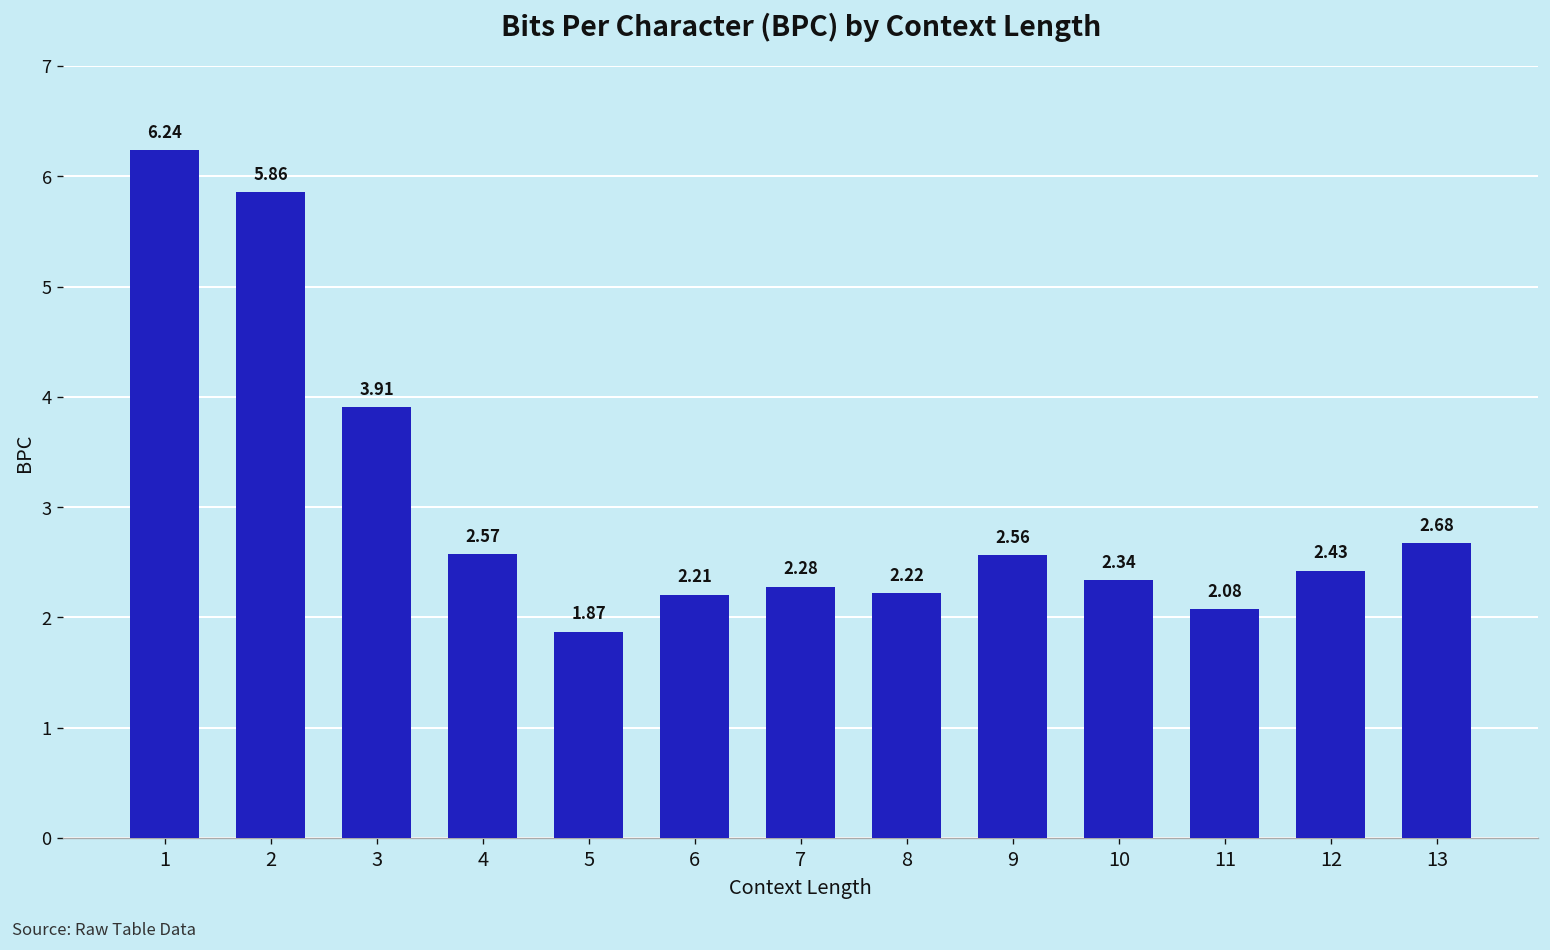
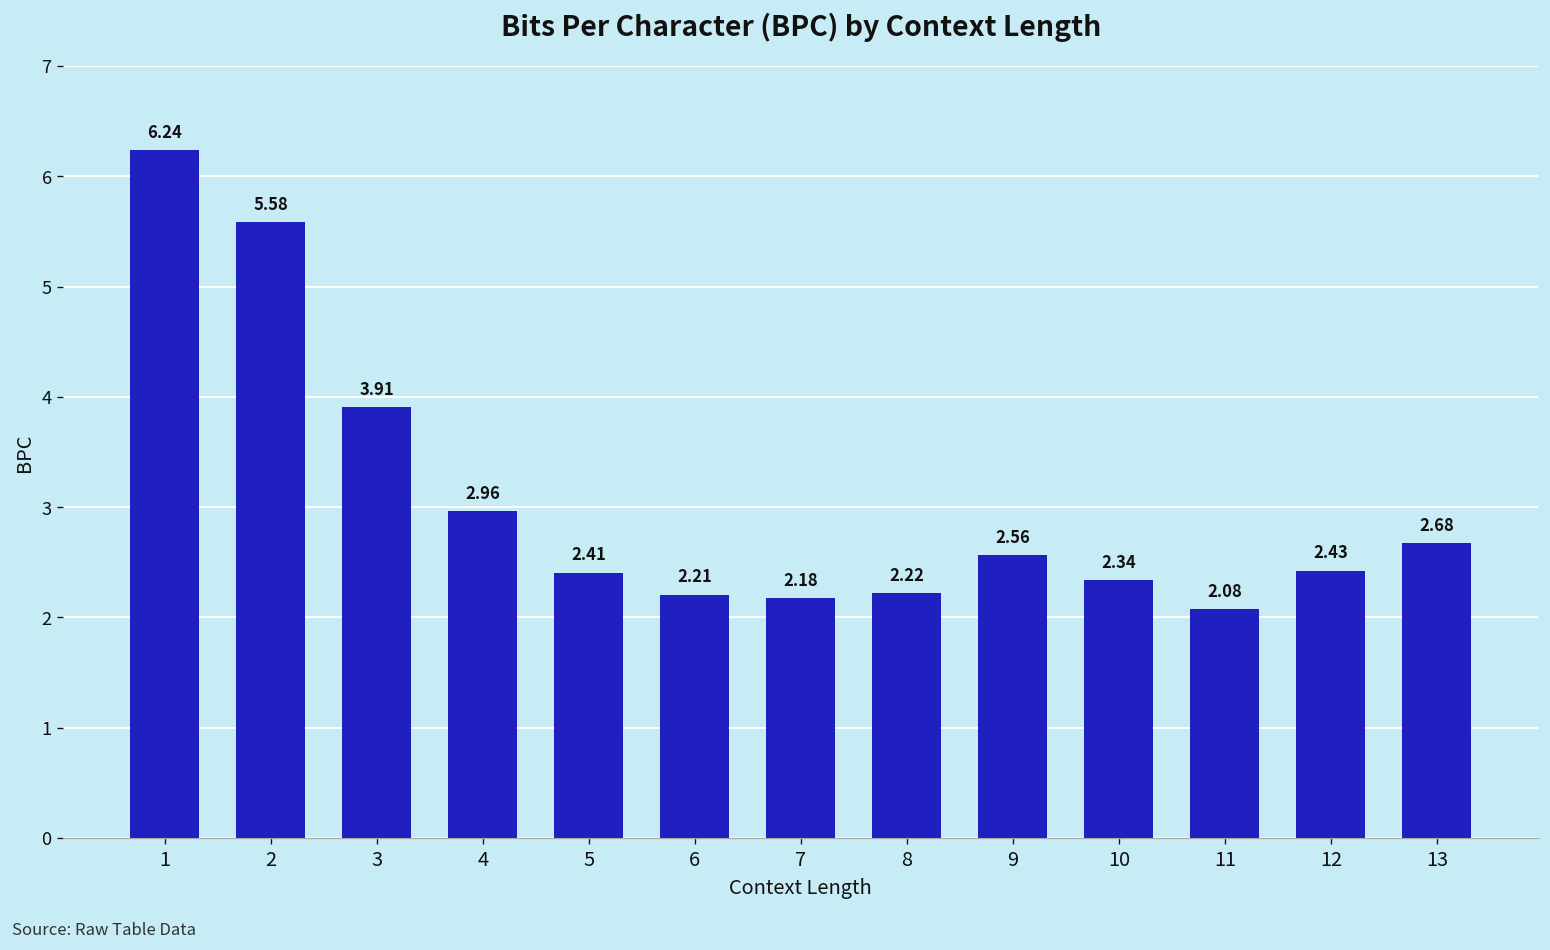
  {
    "1": 6.24,
-   "2": 5.86,
+   "2": 5.58,
    "3": 3.91,
-   "4": 2.57,
-   "5": 1.87,
+   "4": 2.96,
+   "5": 2.41,
    "6": 2.21,
-   "7": 2.28,
+   "7": 2.18,
    "8": 2.22,
    "9": 2.56,
    "10": 2.34,
    "11": 2.08,
    "12": 2.43,
    "13": 2.68
  }
